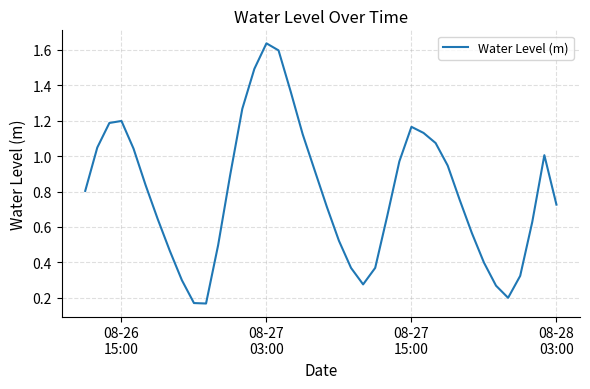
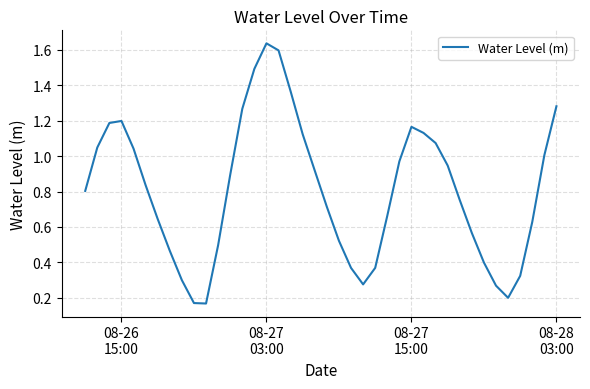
  {
    "08-26 15:00": 1.20,
    "08-27 03:00": 1.64,
    "08-27 15:00": 1.17,
-   "08-28 03:00": 0.73
+   "08-28 03:00": 1.28
  }
